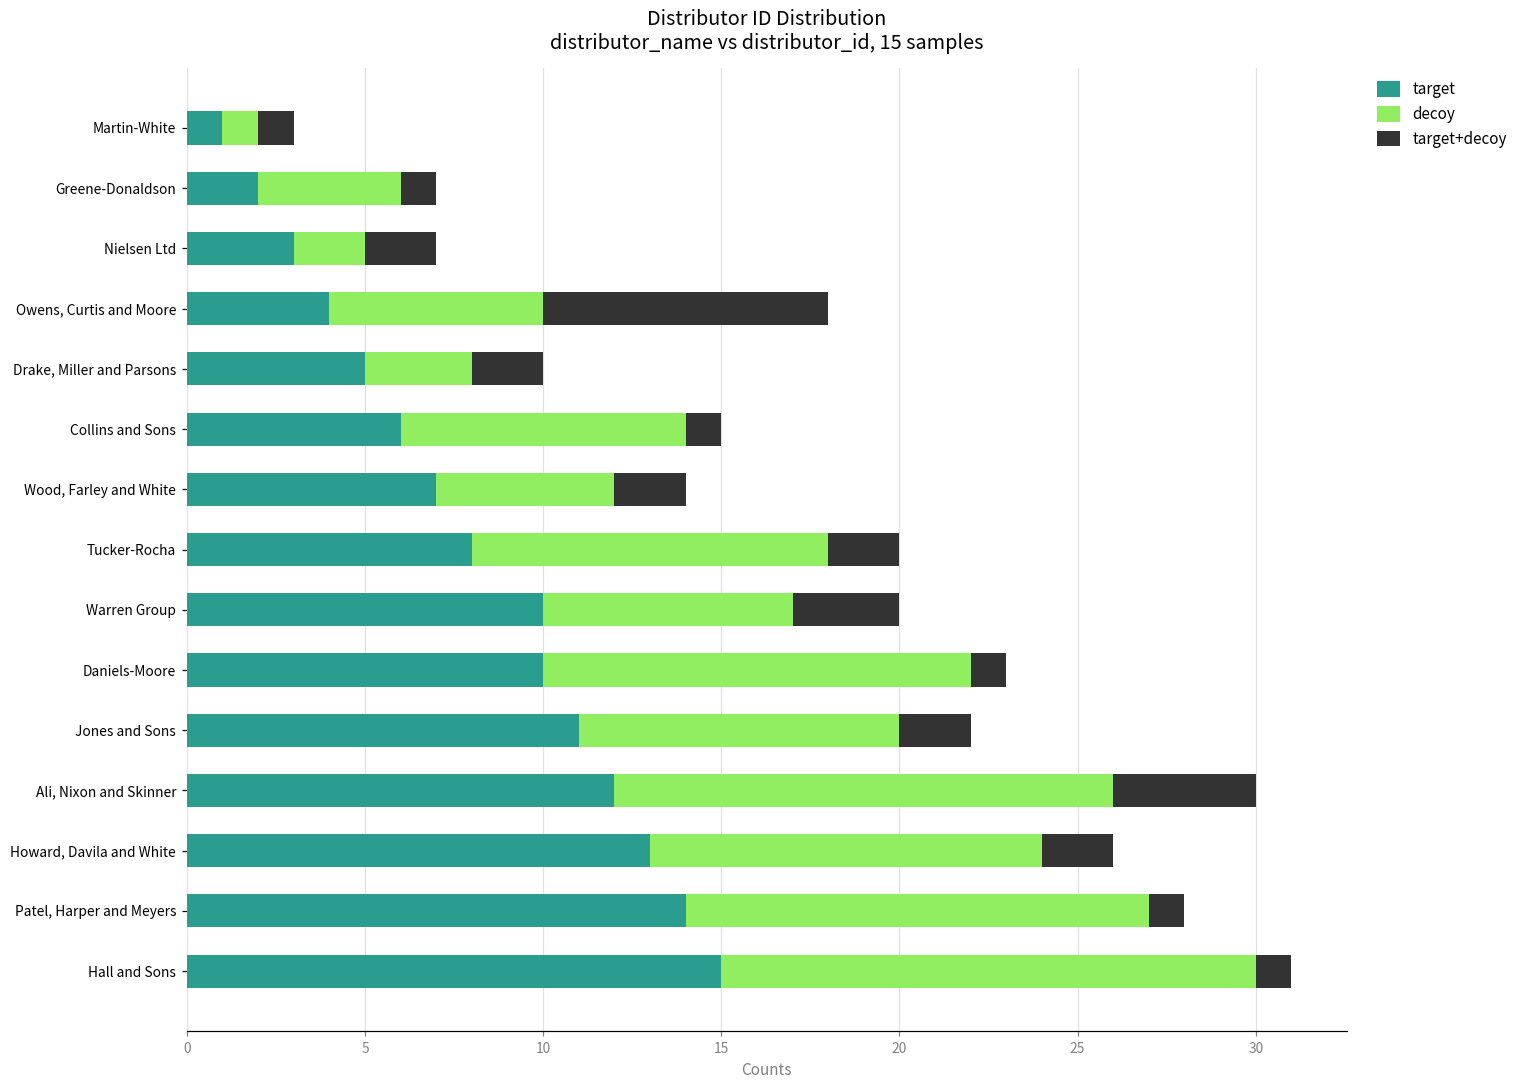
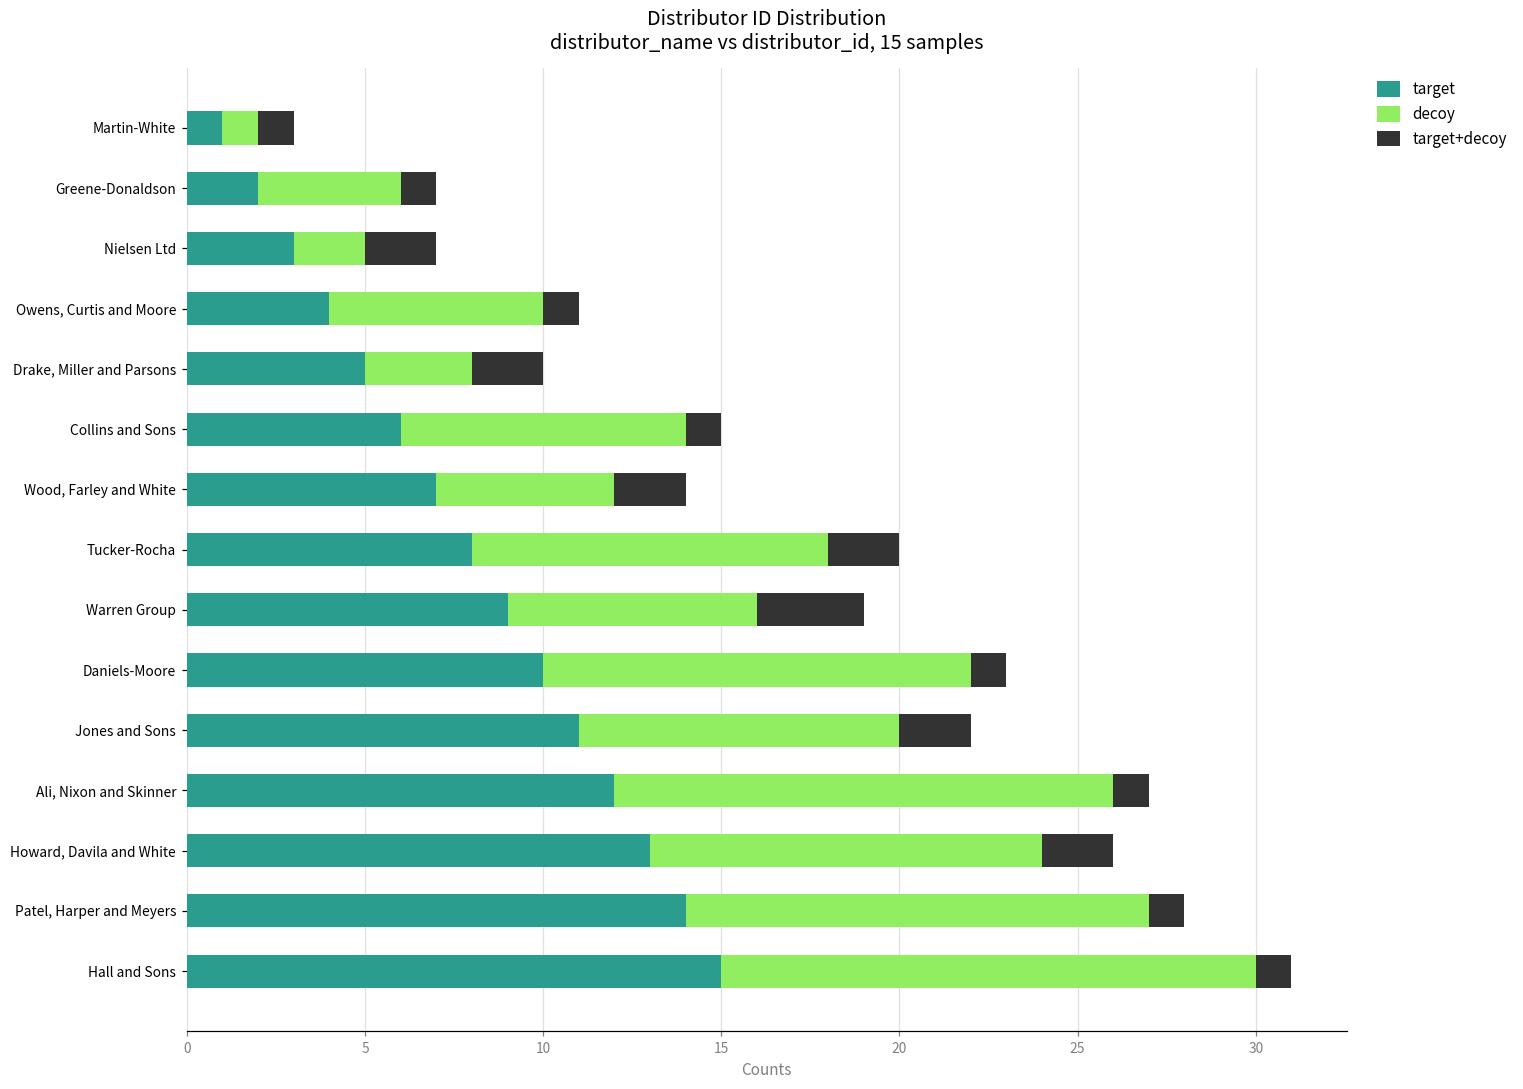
  {
    "target": {
      "Martin-White": 1,
      "Greene-Donaldson": 2,
      "Nielsen Ltd": 3,
      "Owens, Curtis and Moore": 4,
      "Drake, Miller and Parsons": 5,
      "Collins and Sons": 6,
      "Wood, Farley and White": 7,
      "Tucker-Rocha": 8,
-     "Warren Group": 10,
+     "Warren Group": 9,
      "Daniels-Moore": 10,
      "Jones and Sons": 11,
      "Ali, Nixon and Skinner": 12,
      "Howard, Davila and White": 13,
      "Patel, Harper and Meyers": 14,
      "Hall and Sons": 15
    },
    "decoy": {
      "Martin-White": 1,
      "Greene-Donaldson": 4,
      "Nielsen Ltd": 2,
      "Owens, Curtis and Moore": 6,
      "Drake, Miller and Parsons": 3,
      "Collins and Sons": 8,
      "Wood, Farley and White": 5,
      "Tucker-Rocha": 10,
      "Warren Group": 7,
      "Daniels-Moore": 12,
      "Jones and Sons": 9,
      "Ali, Nixon and Skinner": 14,
      "Howard, Davila and White": 11,
      "Patel, Harper and Meyers": 13,
      "Hall and Sons": 15
    },
    "target+decoy": {
      "Martin-White": 1,
      "Greene-Donaldson": 1,
      "Nielsen Ltd": 2,
-     "Owens, Curtis and Moore": 8,
+     "Owens, Curtis and Moore": 1,
      "Drake, Miller and Parsons": 2,
      "Collins and Sons": 1,
      "Wood, Farley and White": 2,
      "Tucker-Rocha": 2,
      "Warren Group": 3,
      "Daniels-Moore": 1,
      "Jones and Sons": 2,
-     "Ali, Nixon and Skinner": 4,
+     "Ali, Nixon and Skinner": 1,
      "Howard, Davila and White": 2,
      "Patel, Harper and Meyers": 1,
      "Hall and Sons": 1
    }
  }
